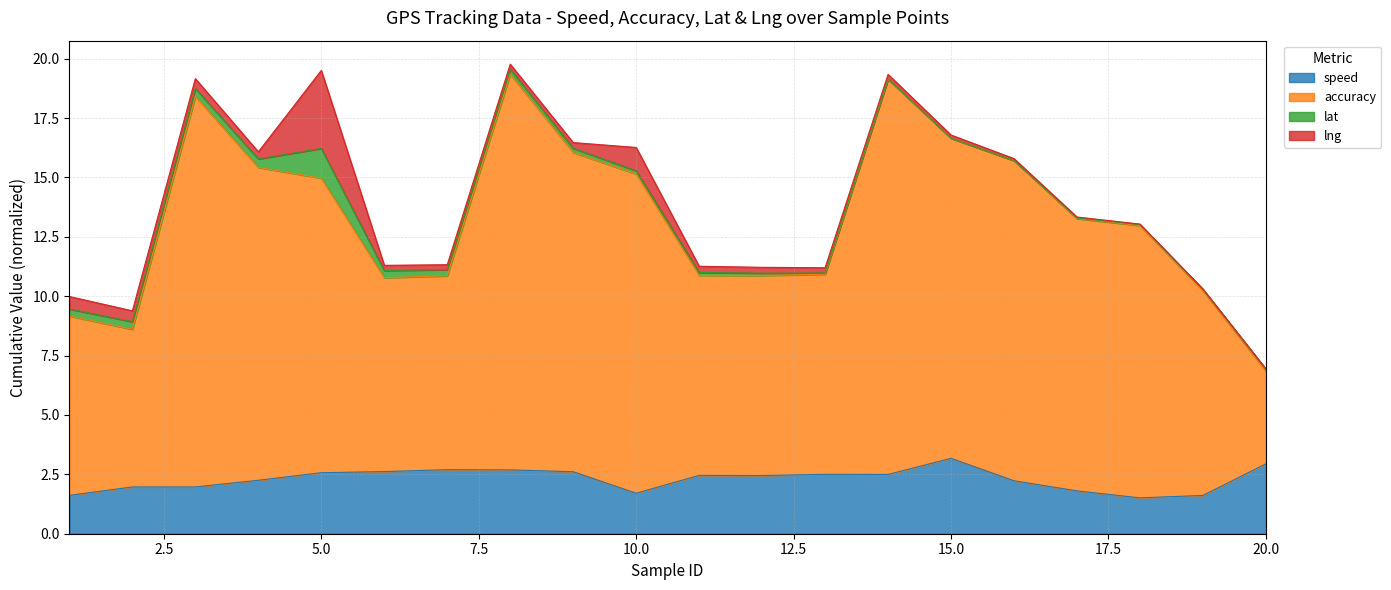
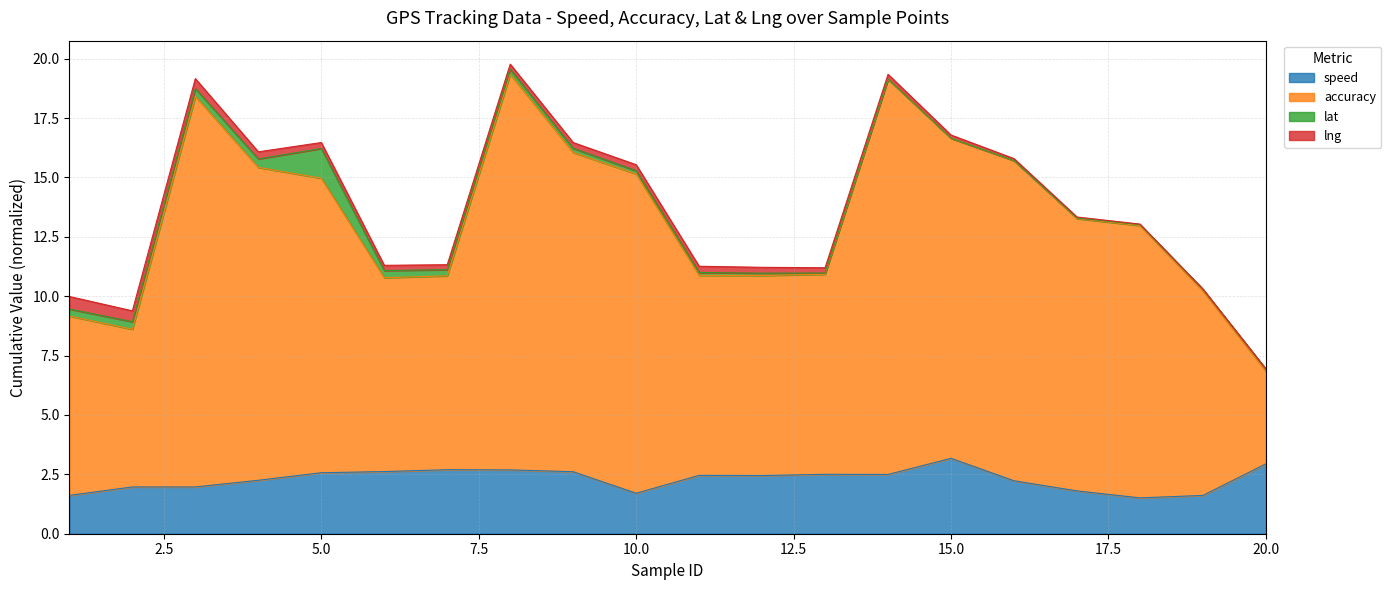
  {
    "speed": {
      "5.0": 2.6,
      "10.0": 1.7,
      "15.0": 3.2,
      "20.0": 2.9
    },
    "accuracy": {
      "5.0": 12.4,
      "10.0": 13.4
    },
    "lat": {
      "5.0": 1.3,
      "10.0": 0.1
    },
    "lng": {
-     "5.0": 3.3,
-     "10.0": 1.0,
+     "5.0": 0.2,
+     "10.0": 0.3,
      "15.0": 0.1
    }
  }
